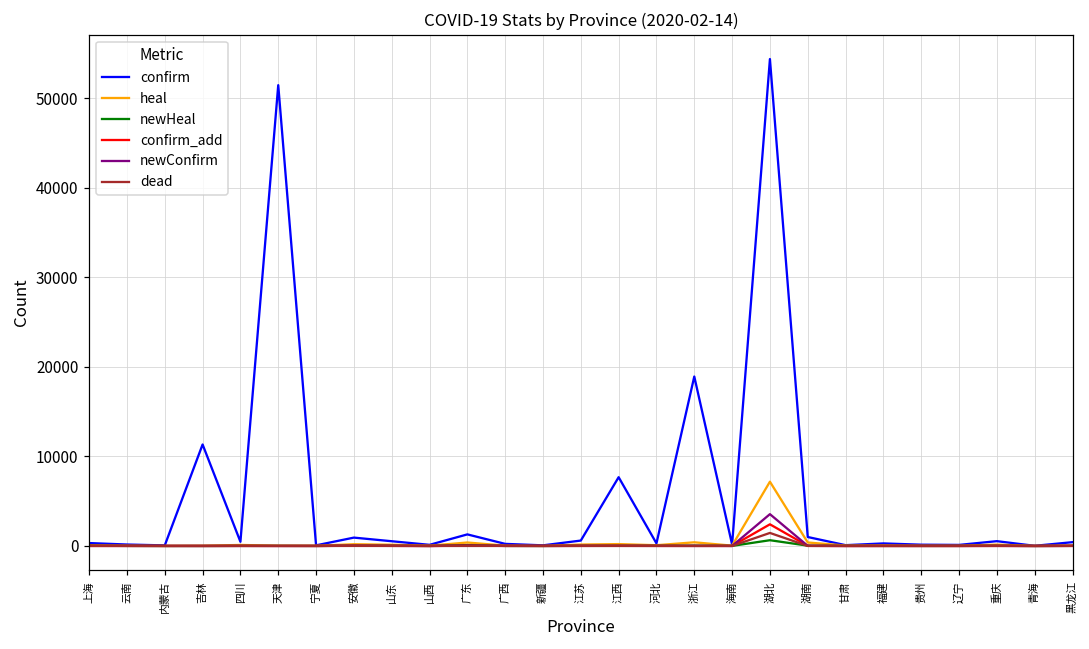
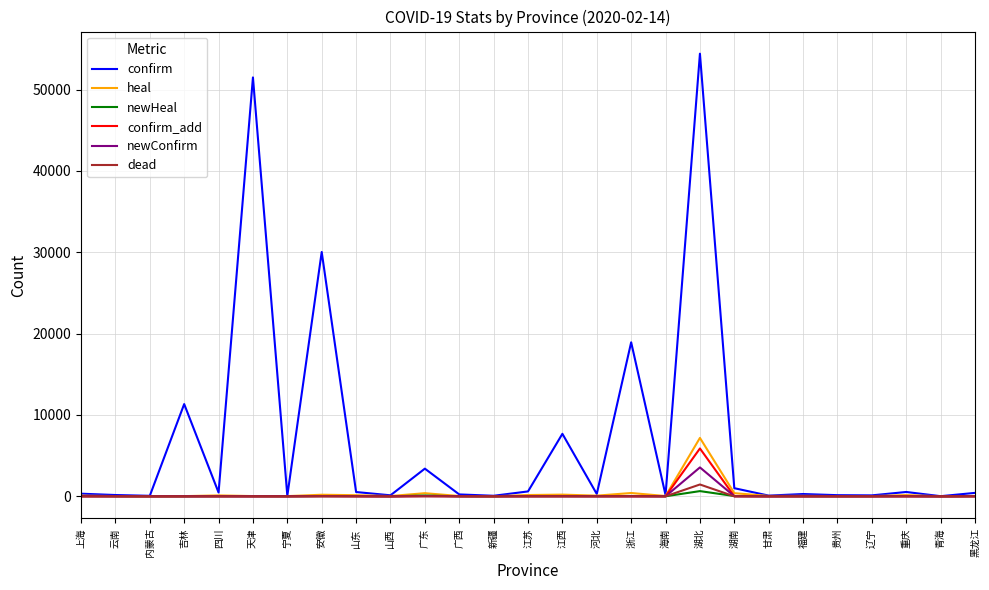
  {
    "confirm": {
      "吉林": 11000,
      "四川": 0,
      "天津": 51000,
-     "安徽": 1000,
+     "安徽": 30000,
      "山东": 1000,
-     "广东": 1000,
+     "广东": 3000,
      "江苏": 1000,
      "江西": 8000,
      "浙江": 19000,
      "湖北": 54000,
      "湖南": 1000,
      "重庆": 1000,
      "黑龙江": 0
    },
    "heal": {
      "浙江": 0,
      "湖北": 7000,
      "湖南": 0
    },
    "newHeal": {
      "湖北": 1000
    },
    "confirm_add": {
-     "湖北": 2000
+     "湖北": 6000
    },
    "newConfirm": {
      "湖北": 4000
    },
    "dead": {
      "湖北": 1000
    }
  }
